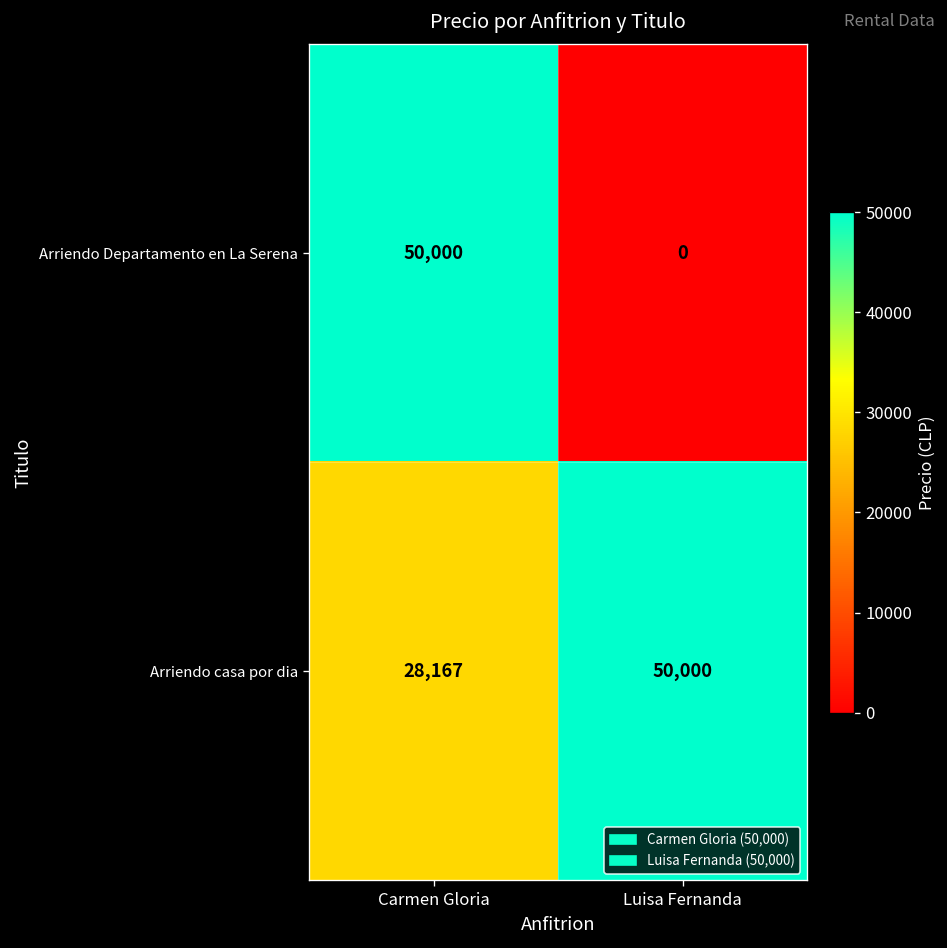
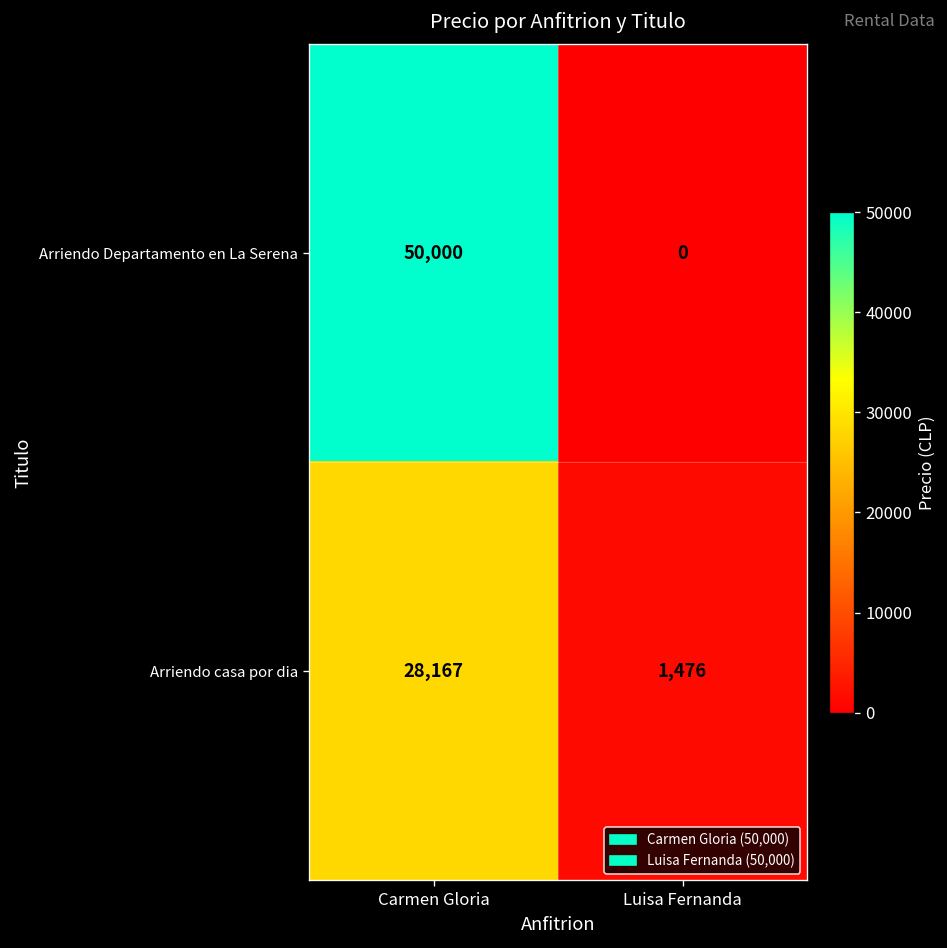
  {
    "Arriendo Departamento en La Serena": {
      "Carmen Gloria": "50,000",
      "Luisa Fernanda": "0"
    },
    "Arriendo casa por dia": {
      "Carmen Gloria": "28,167",
-     "Luisa Fernanda": "50,000"
+     "Luisa Fernanda": "1,476"
    }
  }
